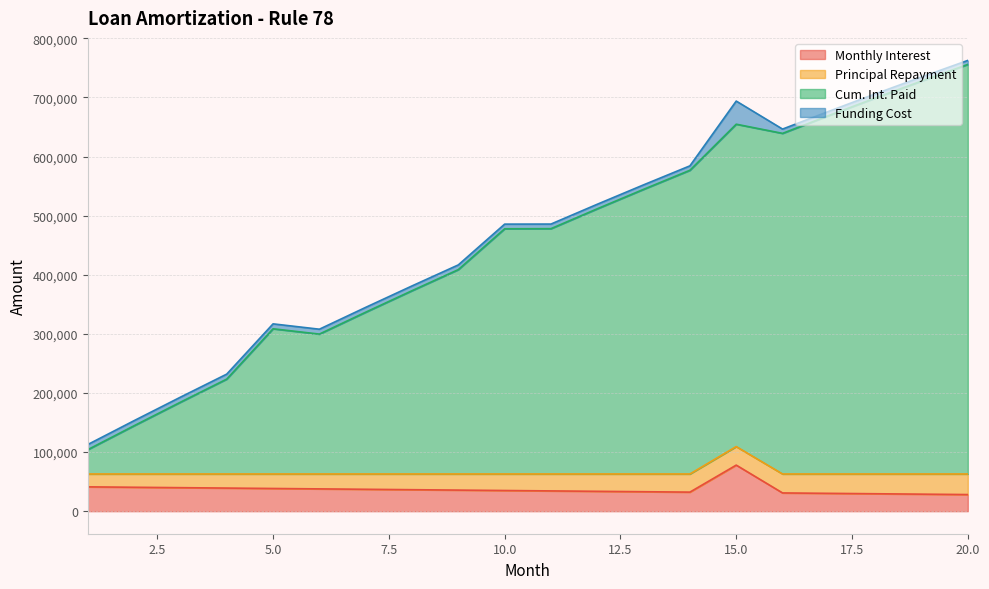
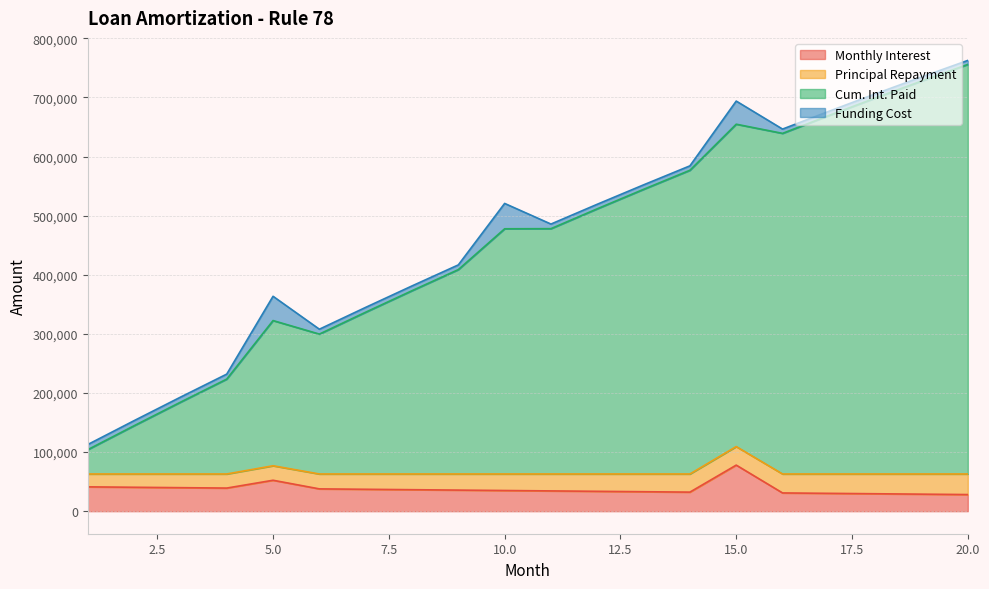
  {
    "Monthly Interest": {
-     "5.0": "40,000",
+     "5.0": "50,000",
      "10.0": "30,000",
      "15.0": "80,000",
      "20.0": "30,000"
    },
    "Principal Repayment": {
      "5.0": "20,000",
      "10.0": "30,000",
      "15.0": "30,000",
      "20.0": "30,000"
    },
    "Cum. Int. Paid": {
      "5.0": "250,000",
      "10.0": "410,000",
      "15.0": "550,000",
      "20.0": "690,000"
    },
    "Funding Cost": {
-     "5.0": "10,000",
-     "10.0": "10,000",
+     "5.0": "40,000",
+     "10.0": "40,000",
      "15.0": "40,000",
      "20.0": "10,000"
    }
  }
